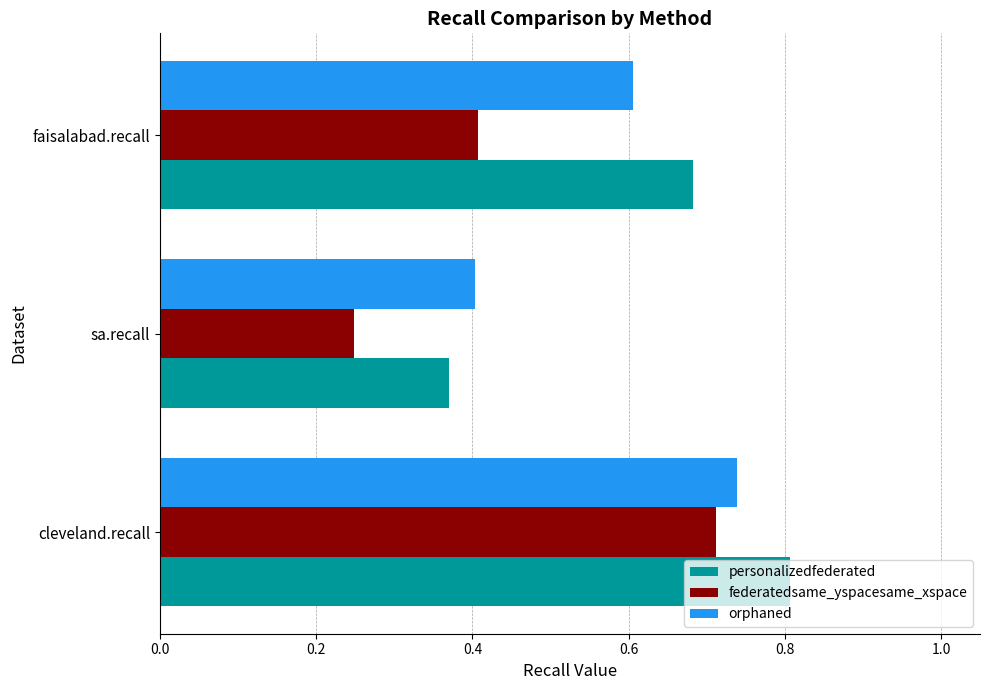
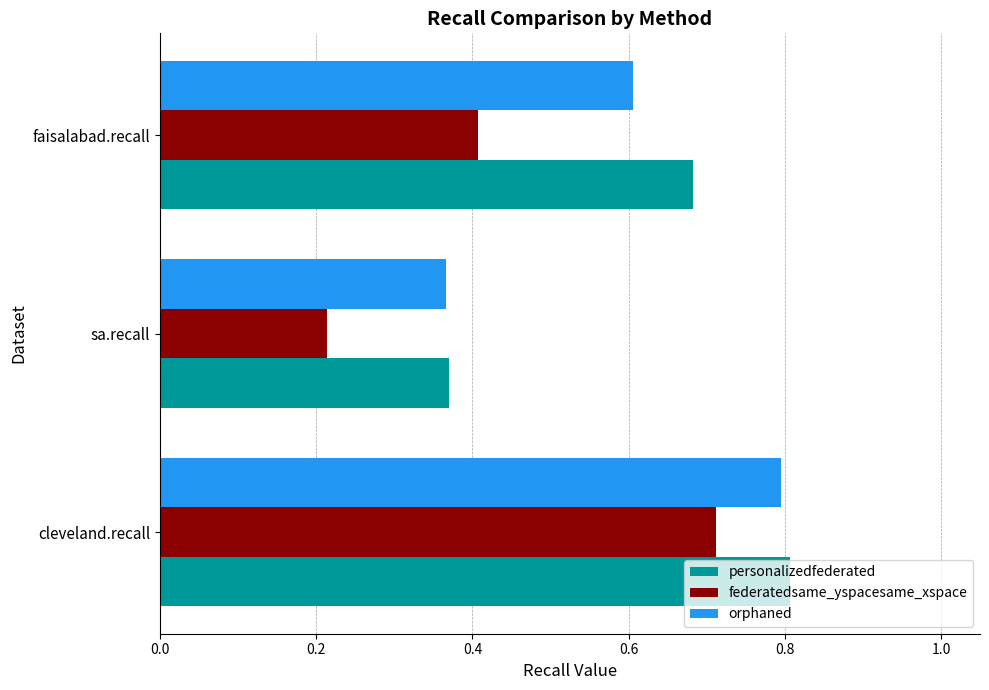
  {
    "personalizedfederated": {
      "faisalabad.recall": 0.68,
      "sa.recall": 0.37
    },
    "federatedsame_yspacesame_xspace": {
      "faisalabad.recall": 0.41,
-     "sa.recall": 0.25,
+     "sa.recall": 0.21,
      "cleveland.recall": 0.71
    },
    "orphaned": {
      "faisalabad.recall": 0.61,
-     "sa.recall": 0.40,
-     "cleveland.recall": 0.74
+     "sa.recall": 0.37,
+     "cleveland.recall": 0.80
    }
  }
